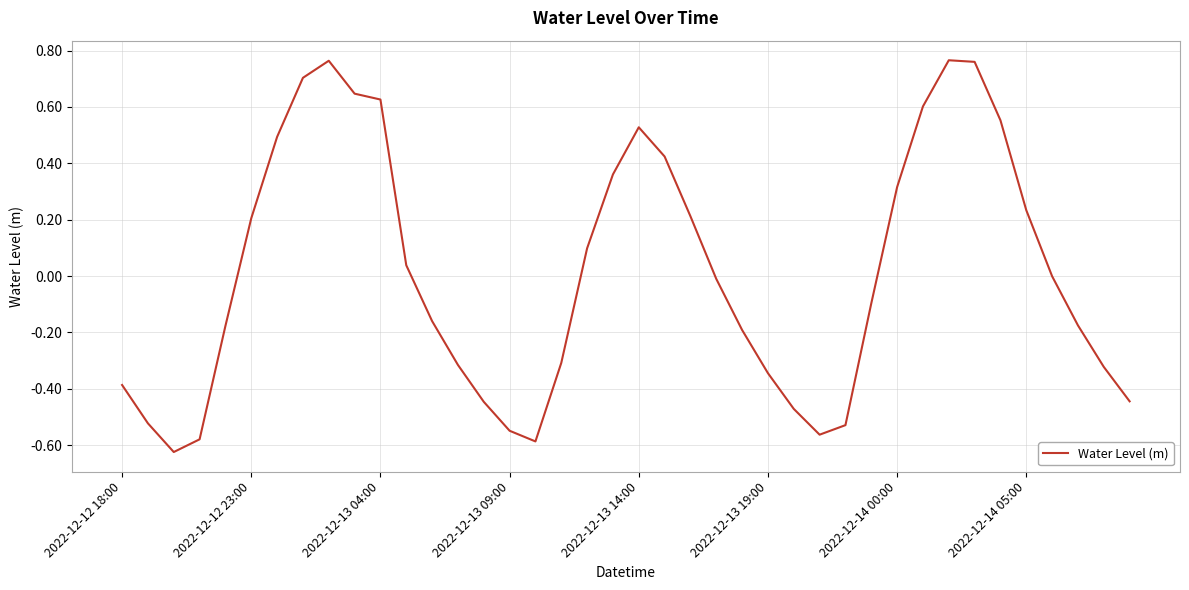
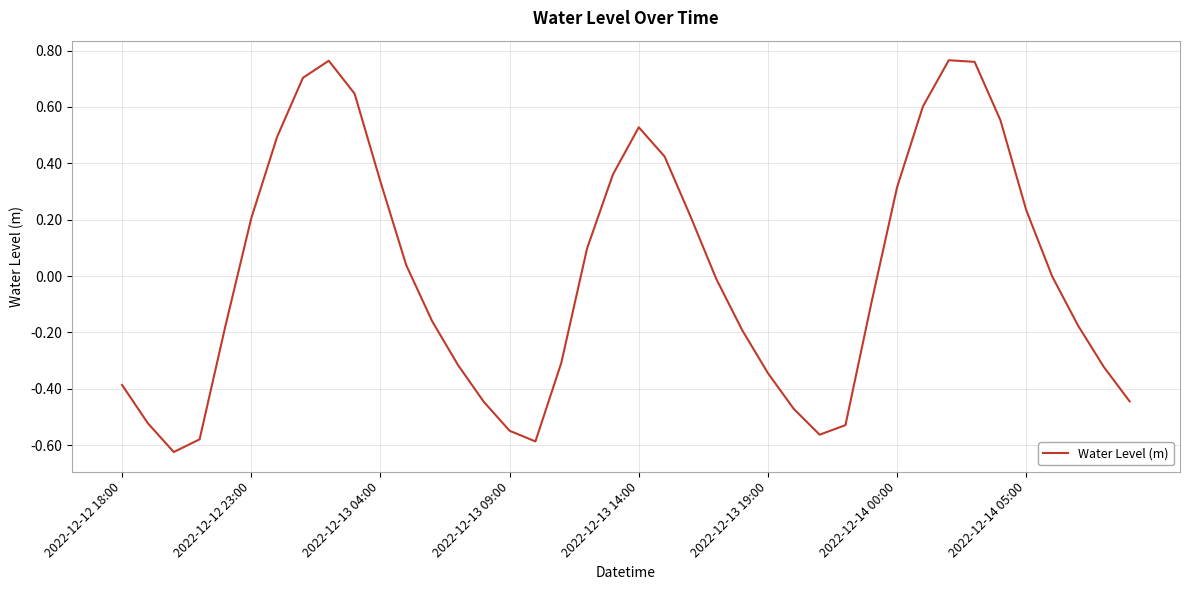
  {
    "2022-12-12 18:00": -0.39,
    "2022-12-12 23:00": 0.20,
-   "2022-12-13 04:00": 0.63,
+   "2022-12-13 04:00": 0.34,
    "2022-12-13 09:00": -0.55,
    "2022-12-13 14:00": 0.53,
    "2022-12-13 19:00": -0.34,
    "2022-12-14 00:00": 0.32,
    "2022-12-14 05:00": 0.23
  }
